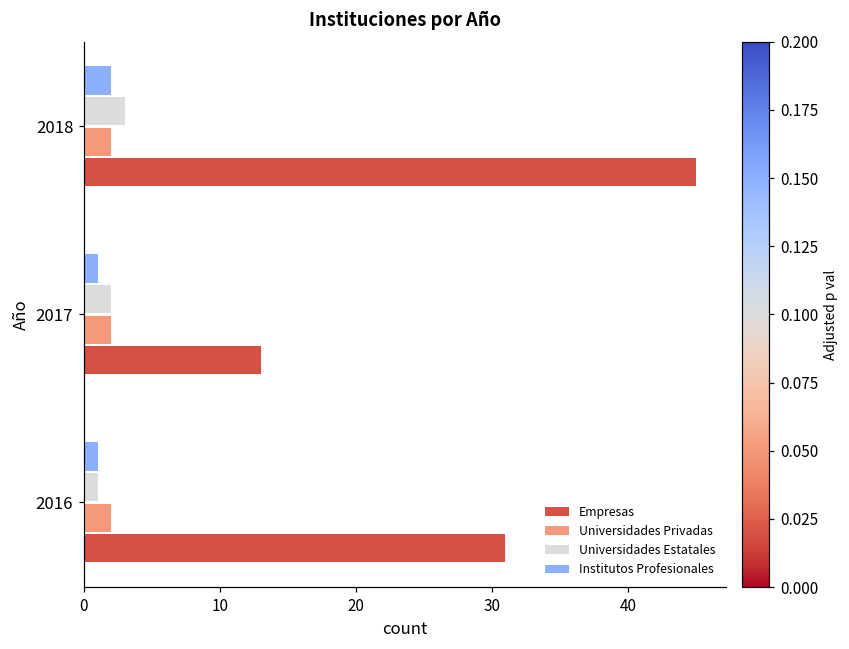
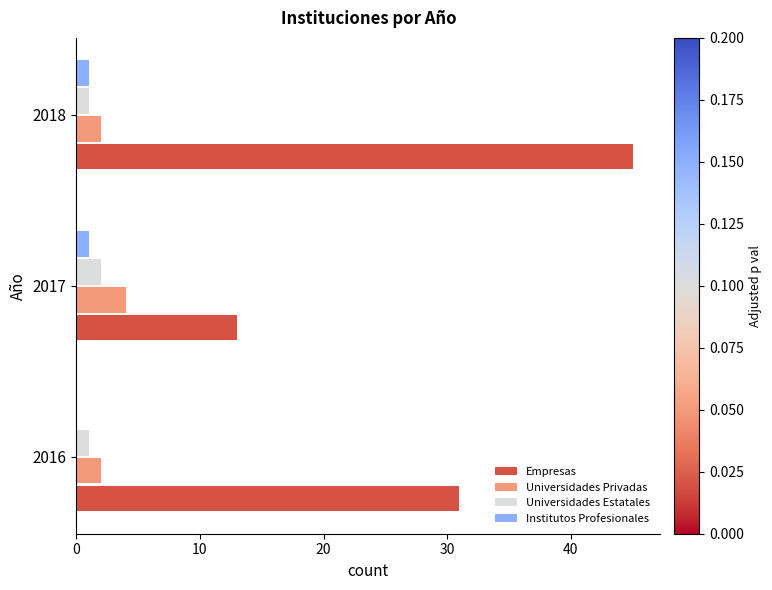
  {
    "Empresas": {
      "2018": 45,
      "2017": 13,
      "2016": 31
    },
    "Universidades Privadas": {
      "2018": 2,
-     "2017": 2,
+     "2017": 4,
      "2016": 2
    },
    "Universidades Estatales": {
-     "2018": 3,
+     "2018": 1,
      "2017": 2,
      "2016": 1
    },
    "Institutos Profesionales": {
-     "2018": 2,
+     "2018": 1,
      "2017": 1,
-     "2016": 1
+     "2016": 0
    }
  }
